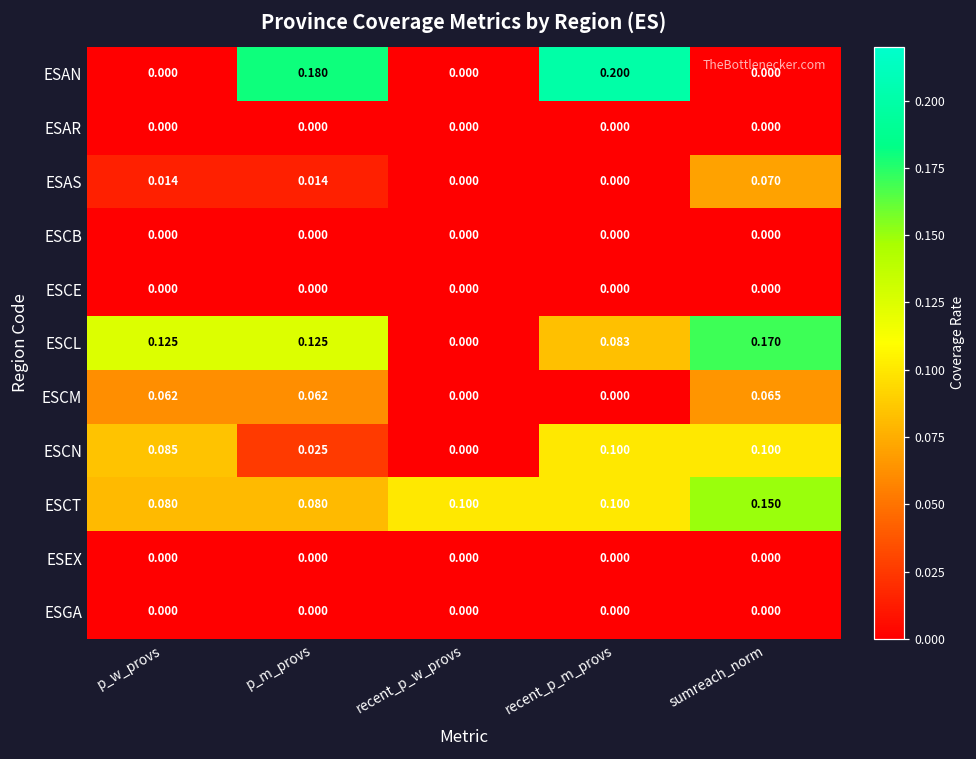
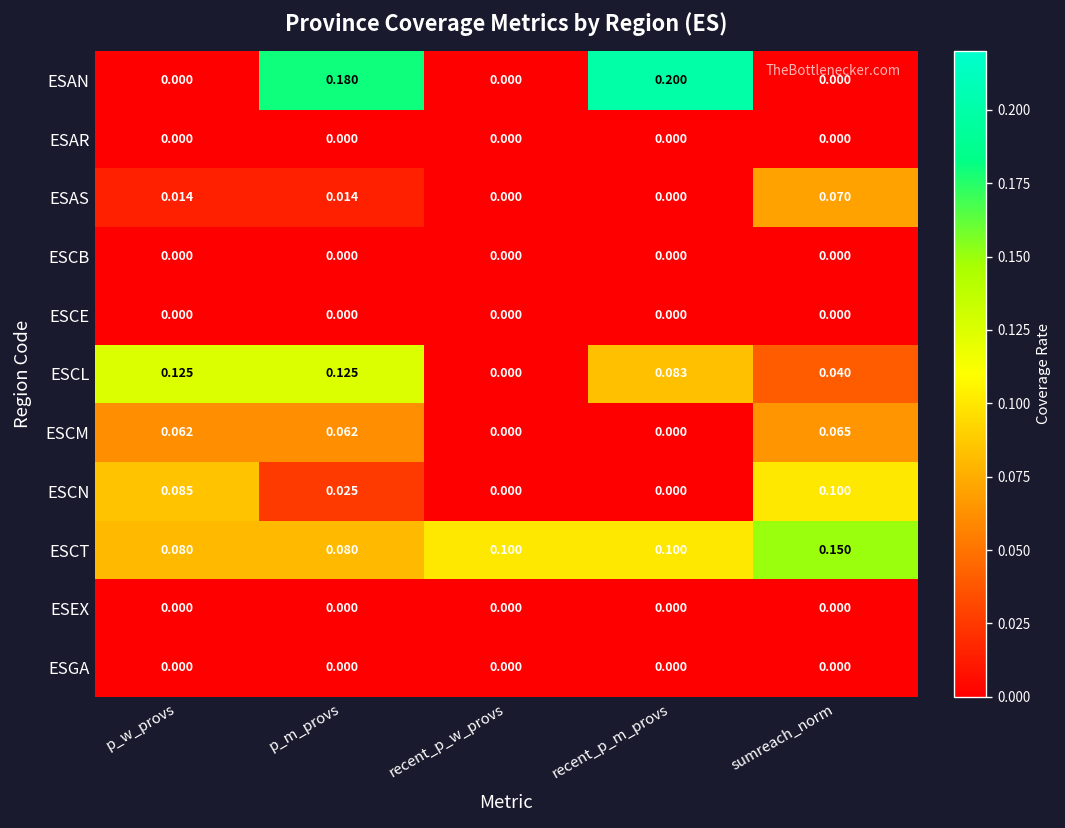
  {
    "ESAN": {
      "p_w_provs": 0.000,
      "p_m_provs": 0.180,
      "recent_p_w_provs": 0.000,
      "recent_p_m_provs": 0.200
    },
    "ESAR": {
      "p_w_provs": 0.000,
      "p_m_provs": 0.000,
      "recent_p_w_provs": 0.000,
      "recent_p_m_provs": 0.000,
      "sumreach_norm": 0.000
    },
    "ESAS": {
      "p_w_provs": 0.014,
      "p_m_provs": 0.014,
      "recent_p_w_provs": 0.000,
      "recent_p_m_provs": 0.000,
      "sumreach_norm": 0.070
    },
    "ESCB": {
      "p_w_provs": 0.000,
      "p_m_provs": 0.000,
      "recent_p_w_provs": 0.000,
      "recent_p_m_provs": 0.000,
      "sumreach_norm": 0.000
    },
    "ESCE": {
      "p_w_provs": 0.000,
      "p_m_provs": 0.000,
      "recent_p_w_provs": 0.000,
      "recent_p_m_provs": 0.000,
      "sumreach_norm": 0.000
    },
    "ESCL": {
      "p_w_provs": 0.125,
      "p_m_provs": 0.125,
      "recent_p_w_provs": 0.000,
      "recent_p_m_provs": 0.083,
-     "sumreach_norm": 0.170
+     "sumreach_norm": 0.040
    },
    "ESCM": {
      "p_w_provs": 0.062,
      "p_m_provs": 0.062,
      "recent_p_w_provs": 0.000,
      "recent_p_m_provs": 0.000,
      "sumreach_norm": 0.065
    },
    "ESCN": {
      "p_w_provs": 0.085,
      "p_m_provs": 0.025,
      "recent_p_w_provs": 0.000,
-     "recent_p_m_provs": 0.100,
+     "recent_p_m_provs": 0.000,
      "sumreach_norm": 0.100
    },
    "ESCT": {
      "p_w_provs": 0.080,
      "p_m_provs": 0.080,
      "recent_p_w_provs": 0.100,
      "recent_p_m_provs": 0.100,
      "sumreach_norm": 0.150
    },
    "ESEX": {
      "p_w_provs": 0.000,
      "p_m_provs": 0.000,
      "recent_p_w_provs": 0.000,
      "recent_p_m_provs": 0.000,
      "sumreach_norm": 0.000
    },
    "ESGA": {
      "p_w_provs": 0.000,
      "p_m_provs": 0.000,
      "recent_p_w_provs": 0.000,
      "recent_p_m_provs": 0.000,
      "sumreach_norm": 0.000
    }
  }
